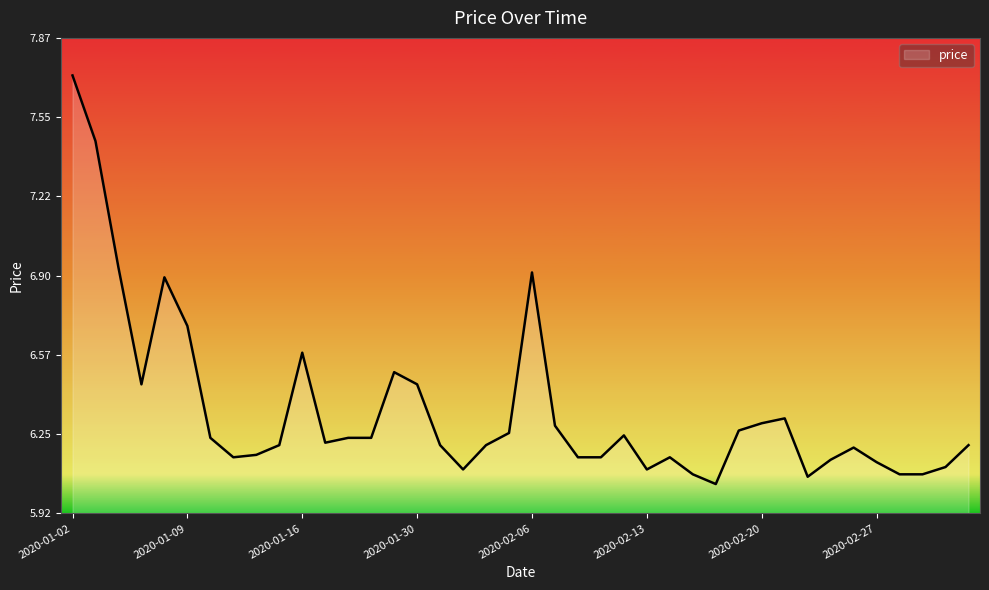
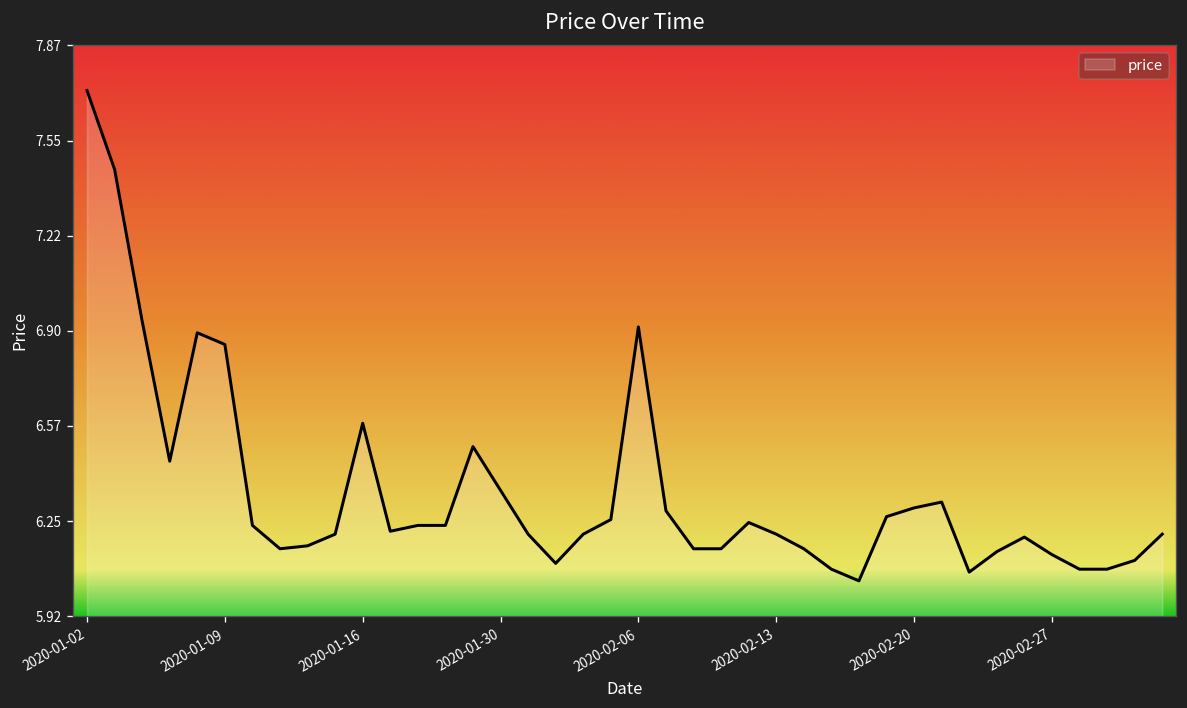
  {
    "2020-01-02": 7.72,
-   "2020-01-09": 6.69,
+   "2020-01-09": 6.85,
    "2020-01-16": 6.58,
-   "2020-01-30": 6.45,
+   "2020-01-30": 6.35,
    "2020-02-06": 6.91,
-   "2020-02-13": 6.1,
+   "2020-02-13": 6.2,
    "2020-02-20": 6.29,
    "2020-02-27": 6.13
  }
